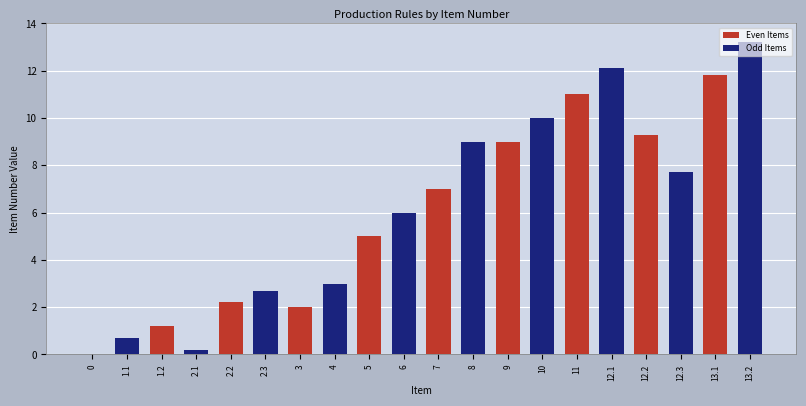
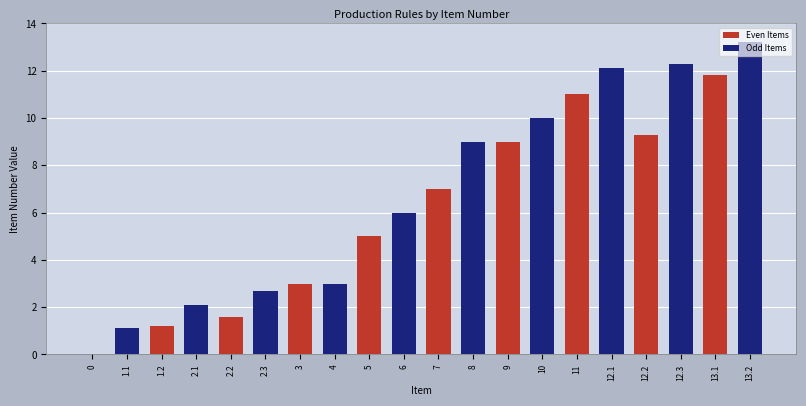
  {
    "Even Items": {
      "0": 0.0,
      "1.1": 0.0,
      "1.2": 1.2,
      "2.1": 0.0,
-     "2.2": 2.2,
+     "2.2": 1.6,
      "2.3": 0.0,
-     "3": 2,
+     "3": 3,
      "4": 0.0,
      "5": 5.0,
      "6": 0.0,
      "7": 7.0,
      "8": 0.0,
      "9": 9.0,
      "10": 0.0,
      "11": 11.0,
      "12.1": 0.0,
      "12.2": 9.3,
      "12.3": 0.0,
      "13.1": 11.8,
      "13.2": 0.0
    },
    "Odd Items": {
      "0": 0.0,
-     "1.1": 0.7,
+     "1.1": 1.1,
      "1.2": 0.0,
-     "2.1": 0.2,
+     "2.1": 2.1,
      "2.2": 0.0,
      "2.3": 2.7,
      "3": 0.0,
      "4": 3.0,
      "5": 0.0,
      "6": 6.0,
      "7": 0.0,
      "8": 9.0,
      "9": 0.0,
      "10": 10.0,
      "11": 0.0,
      "12.1": 12.1,
      "12.2": 0.0,
-     "12.3": 7.7,
+     "12.3": 12.3,
      "13.1": 0.0
    }
  }
